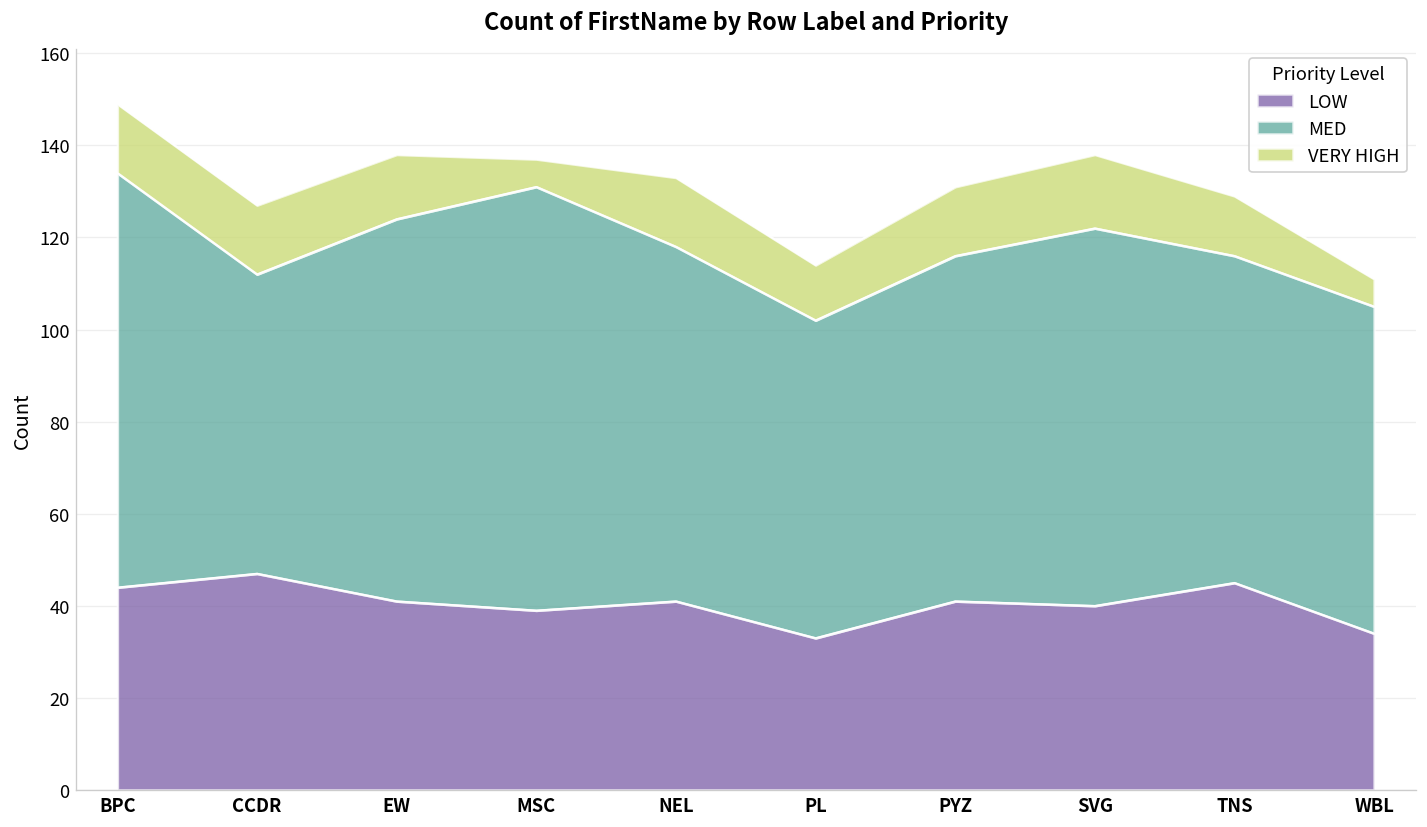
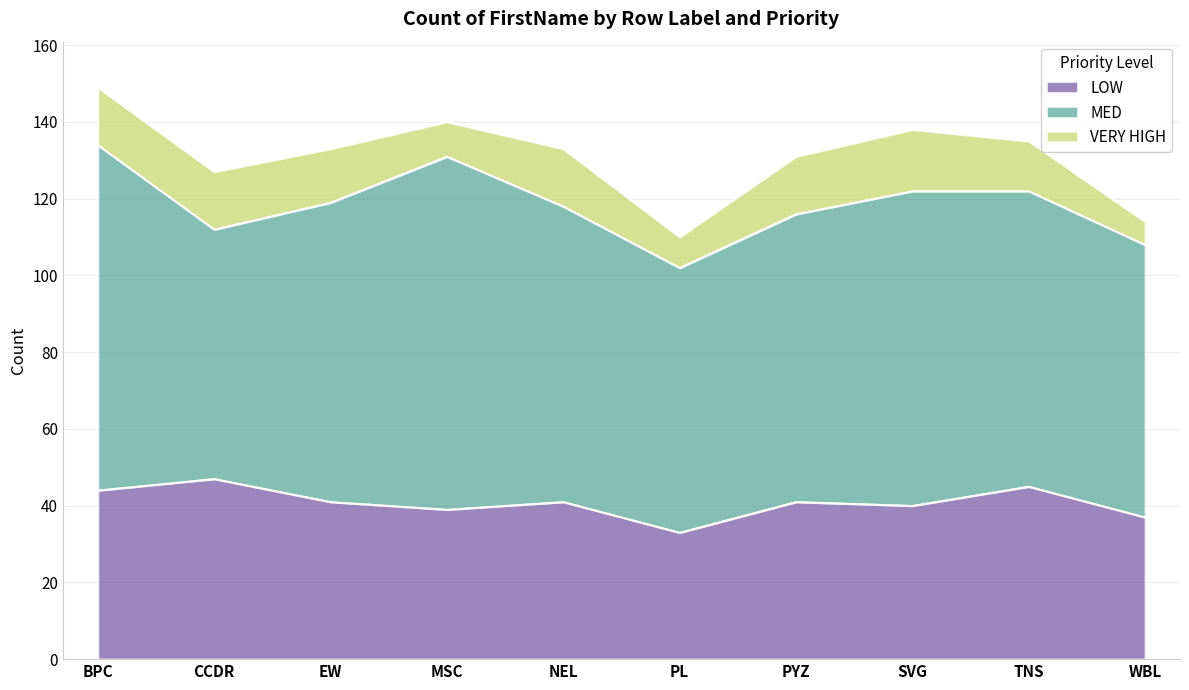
  {
    "LOW": {
      "BPC": 44,
      "CCDR": 47,
      "EW": 41,
      "MSC": 39,
      "NEL": 41,
      "PL": 33,
      "PYZ": 41,
      "SVG": 40,
      "TNS": 45,
-     "WBL": 34
+     "WBL": 37
    },
    "MED": {
      "BPC": 90,
      "CCDR": 65,
-     "EW": 83,
+     "EW": 78,
      "MSC": 92,
      "NEL": 77,
      "PL": 69,
      "PYZ": 75,
      "SVG": 82,
-     "TNS": 71,
+     "TNS": 77,
      "WBL": 71
    },
    "VERY HIGH": {
      "BPC": 15,
      "CCDR": 15,
      "EW": 14,
-     "MSC": 6,
+     "MSC": 9,
      "NEL": 15,
-     "PL": 12,
+     "PL": 8,
      "PYZ": 15,
      "SVG": 16,
      "TNS": 13,
      "WBL": 6
    }
  }
